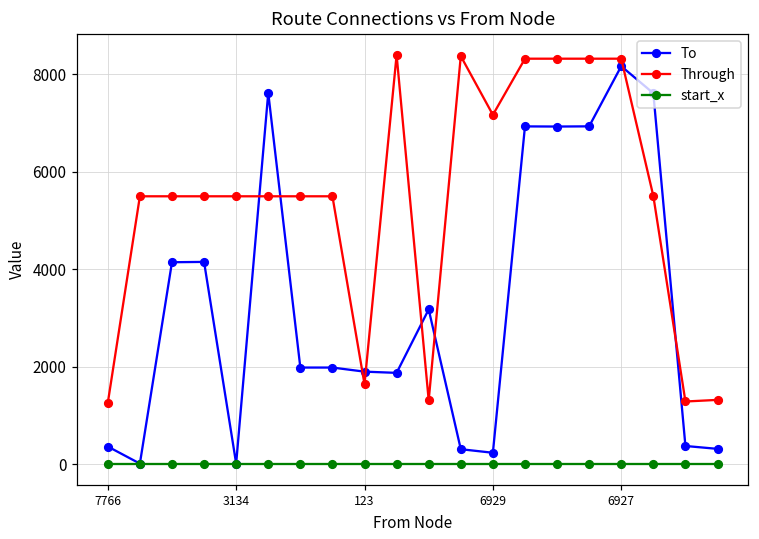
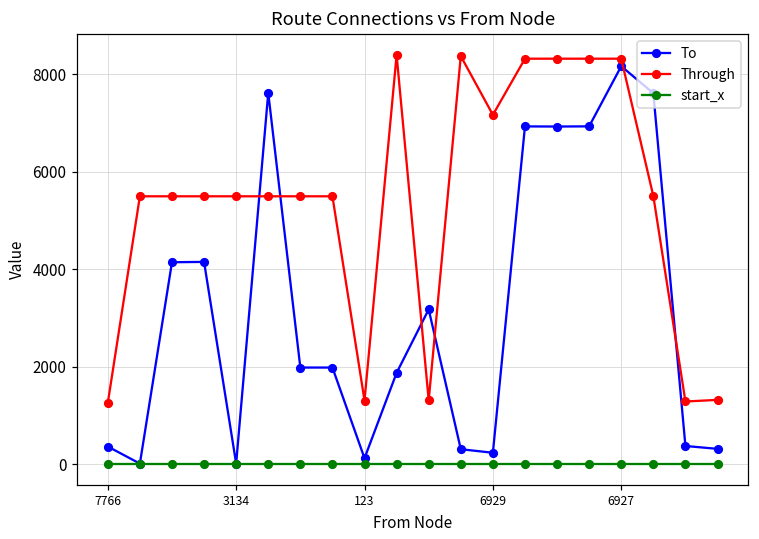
  {
    "To": {
      "7766": 400,
-     "123": 1900,
+     "123": 100,
      "6929": 200,
      "6927": 8200
    },
    "Through": {
      "7766": 1300,
      "3134": 5500,
-     "123": 1600,
+     "123": 1300,
      "6929": 7200,
      "6927": 8300
    },
    "start_x": {
      "7766": 0,
      "123": 0,
      "6929": 0,
      "6927": 0
    }
  }
